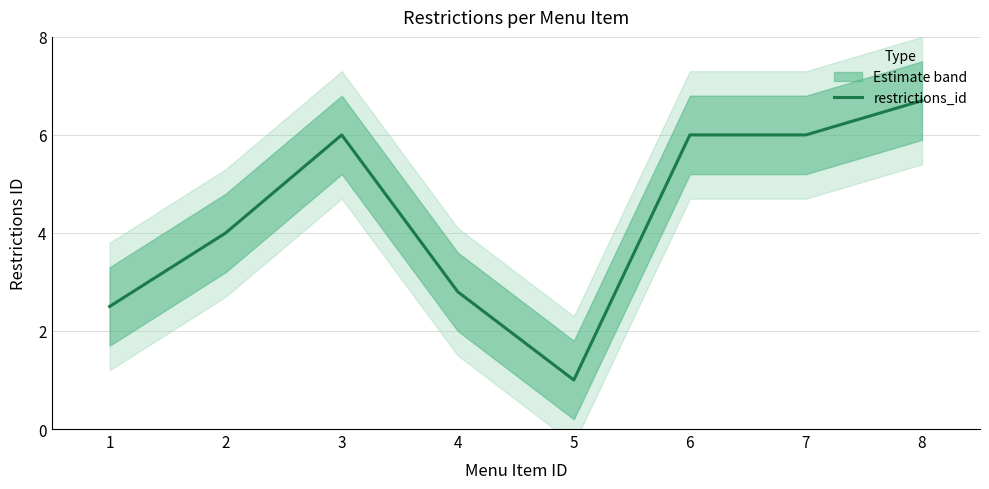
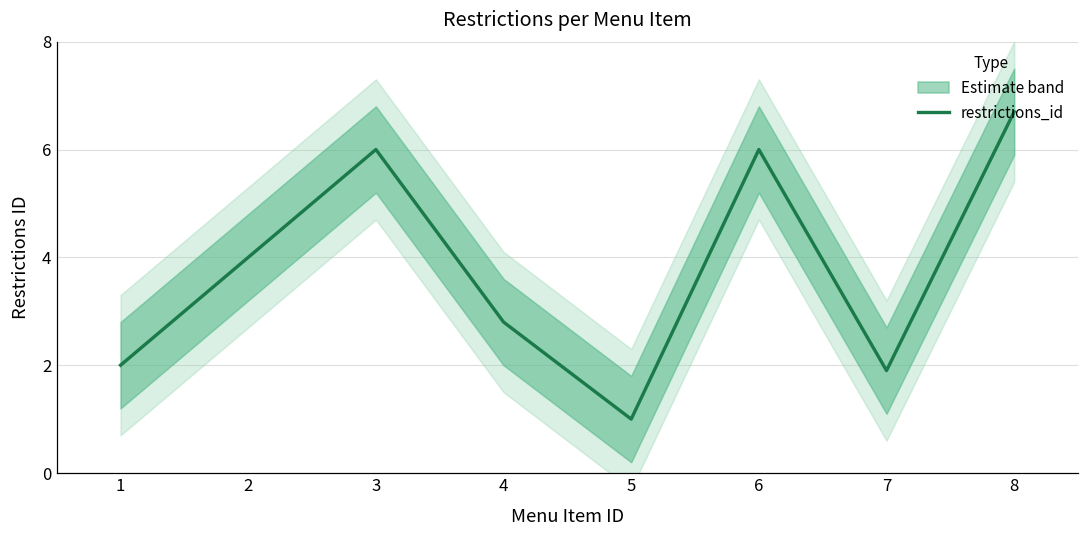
  {
    "restrictions_id": {
-     "1": 2.5,
+     "1": 2.0,
      "2": 4.0,
      "3": 6.0,
      "4": 2.8,
      "5": 1.0,
      "6": 6.0,
-     "7": 6.0,
+     "7": 1.9,
      "8": 6.7
    }
  }
